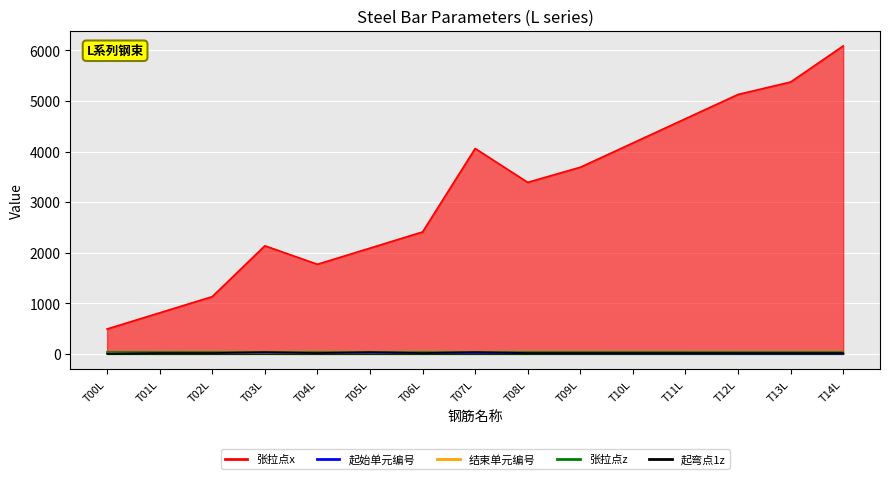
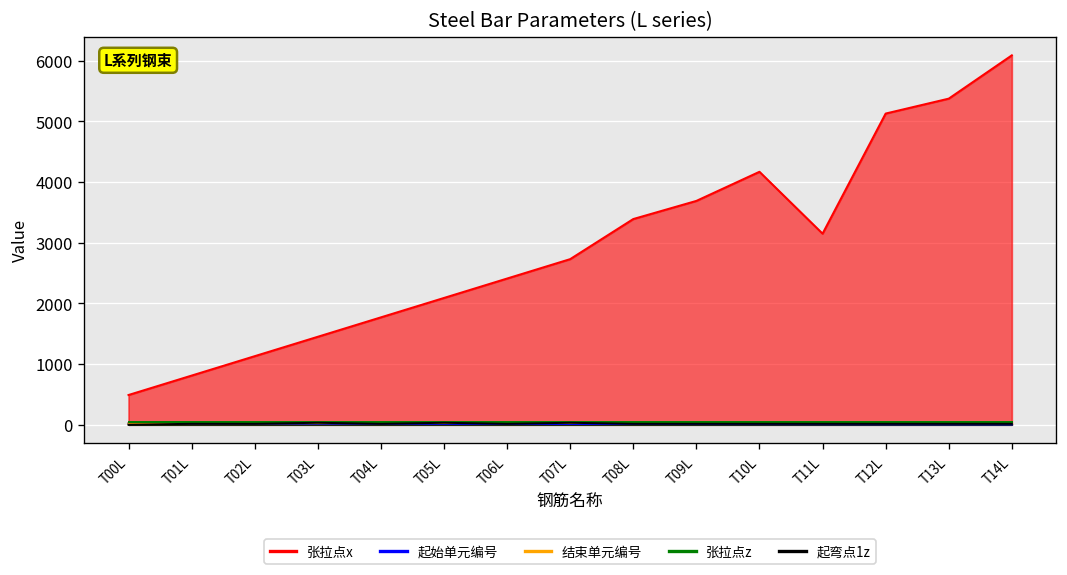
  {
    "张拉点x": {
      "T00L": 500,
      "T01L": 800,
      "T02L": 1100,
-     "T03L": 2100,
+     "T03L": 1500,
      "T04L": 1800,
      "T05L": 2100,
      "T06L": 2400,
-     "T07L": 4100,
+     "T07L": 2700,
      "T08L": 3400,
      "T09L": 3700,
      "T10L": 4200,
-     "T11L": 4700,
+     "T11L": 3200,
      "T12L": 5100,
      "T13L": 5400,
      "T14L": 6100
    }
  }
